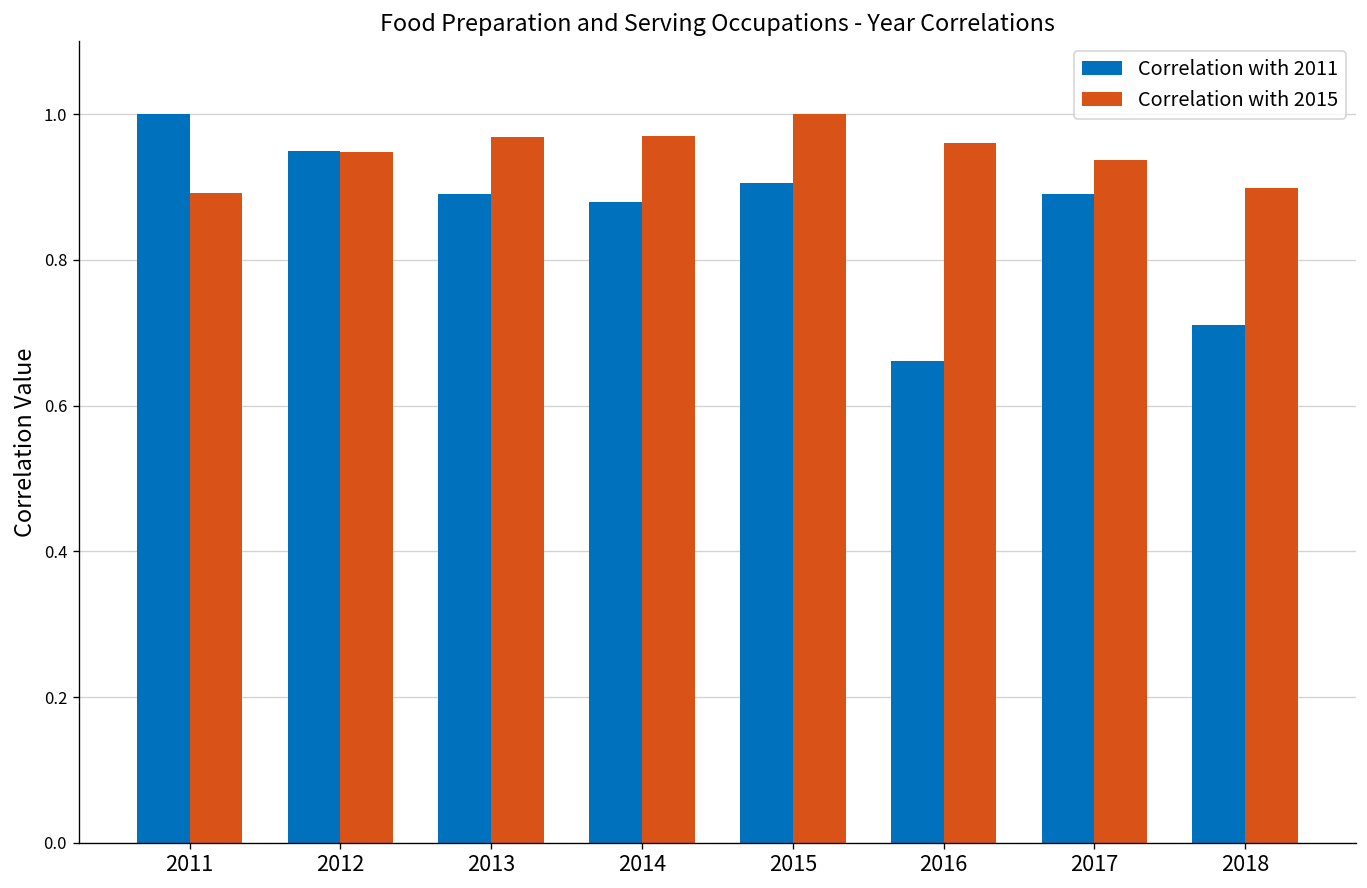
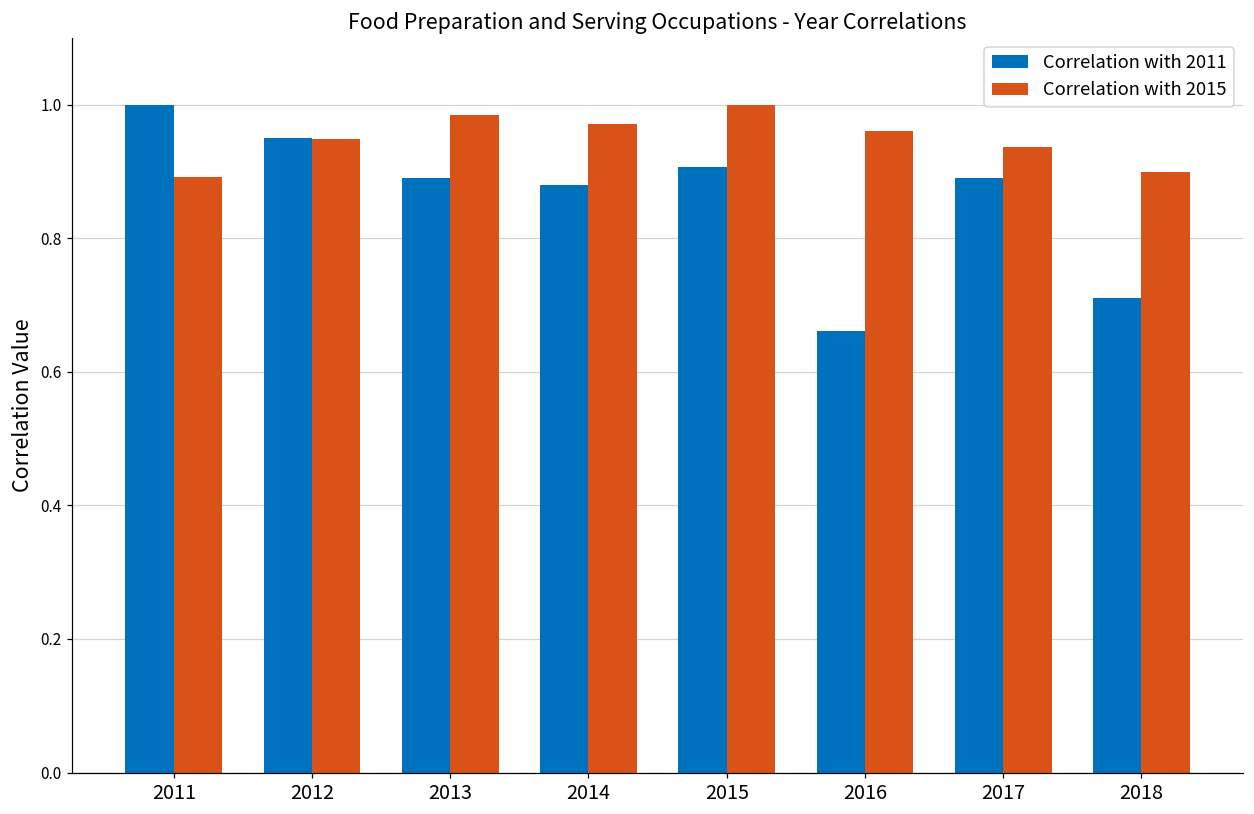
  {
    "Correlation with 2011": {
      "2011": 1.00,
      "2012": 0.95,
      "2013": 0.89,
      "2014": 0.88,
      "2015": 0.91,
      "2016": 0.66,
      "2017": 0.89,
      "2018": 0.71
    },
    "Correlation with 2015": {
      "2011": 0.89,
      "2012": 0.95,
-     "2013": 0.97,
+     "2013": 0.98,
      "2014": 0.97,
      "2015": 1.00,
      "2016": 0.96,
      "2017": 0.94,
      "2018": 0.90
    }
  }
